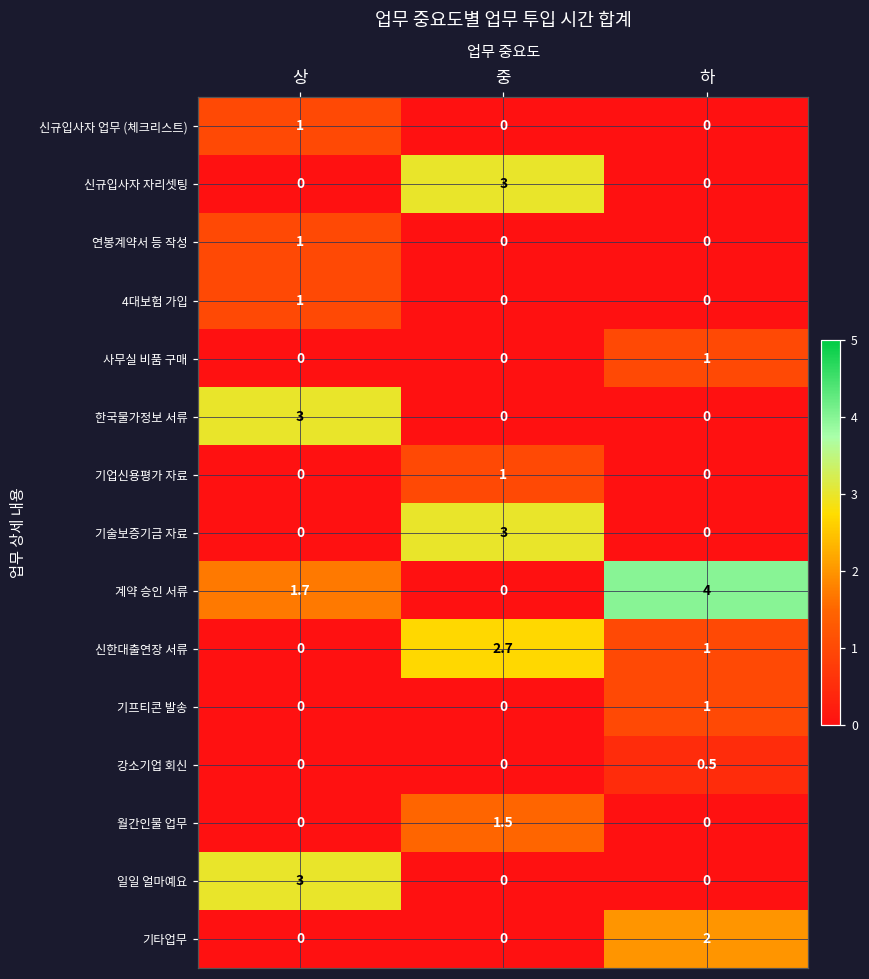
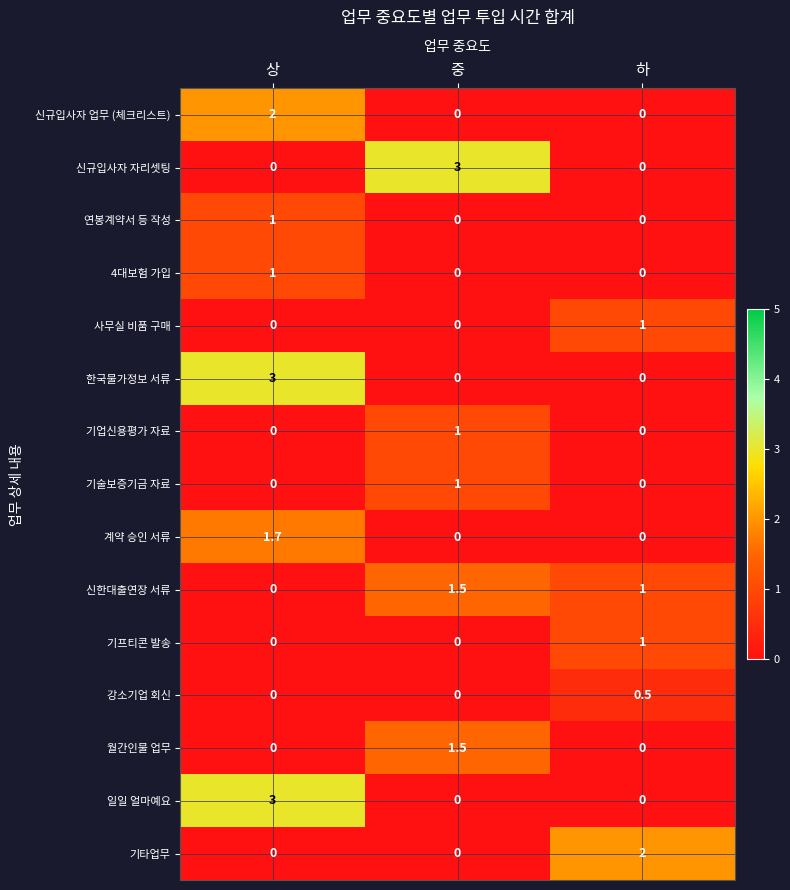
  {
    "신규입사자 업무 (체크리스트)": {
-     "상": 1,
+     "상": 2,
      "중": 0,
      "하": 0
    },
    "신규입사자 자리셋팅": {
      "상": 0,
      "중": 3,
      "하": 0
    },
    "연봉계약서 등 작성": {
      "상": 1,
      "중": 0,
      "하": 0
    },
    "4대보험 가입": {
      "상": 1,
      "중": 0,
      "하": 0
    },
    "사무실 비품 구매": {
      "상": 0,
      "중": 0,
      "하": 1
    },
    "한국물가정보 서류": {
      "상": 3,
      "중": 0,
      "하": 0
    },
    "기업신용평가 자료": {
      "상": 0,
      "중": 1,
      "하": 0
    },
    "기술보증기금 자료": {
      "상": 0,
-     "중": 3,
+     "중": 1,
      "하": 0
    },
    "계약 승인 서류": {
      "상": 1.7,
      "중": 0,
-     "하": 4
+     "하": 0
    },
    "신한대출연장 서류": {
      "상": 0,
-     "중": 2.7,
+     "중": 1.5,
      "하": 1
    },
    "기프티콘 발송": {
      "상": 0,
      "중": 0,
      "하": 1
    },
    "강소기업 회신": {
      "상": 0,
      "중": 0,
      "하": 0.5
    },
    "월간인물 업무": {
      "상": 0,
      "중": 1.5,
      "하": 0
    },
    "일일 얼마예요": {
      "상": 3,
      "중": 0,
      "하": 0
    },
    "기타업무": {
      "상": 0,
      "중": 0,
      "하": 2
    }
  }
